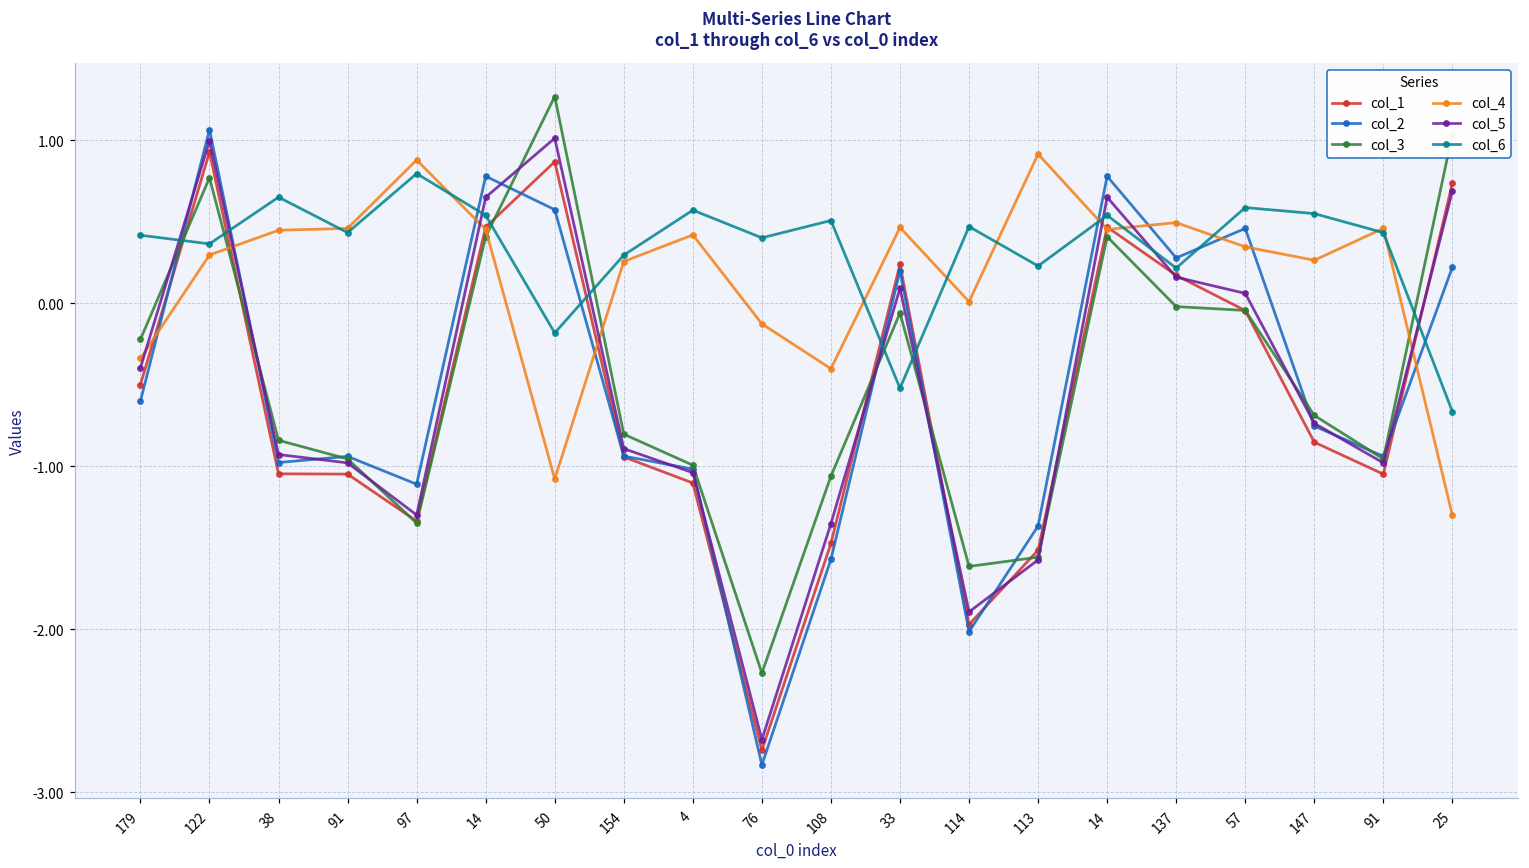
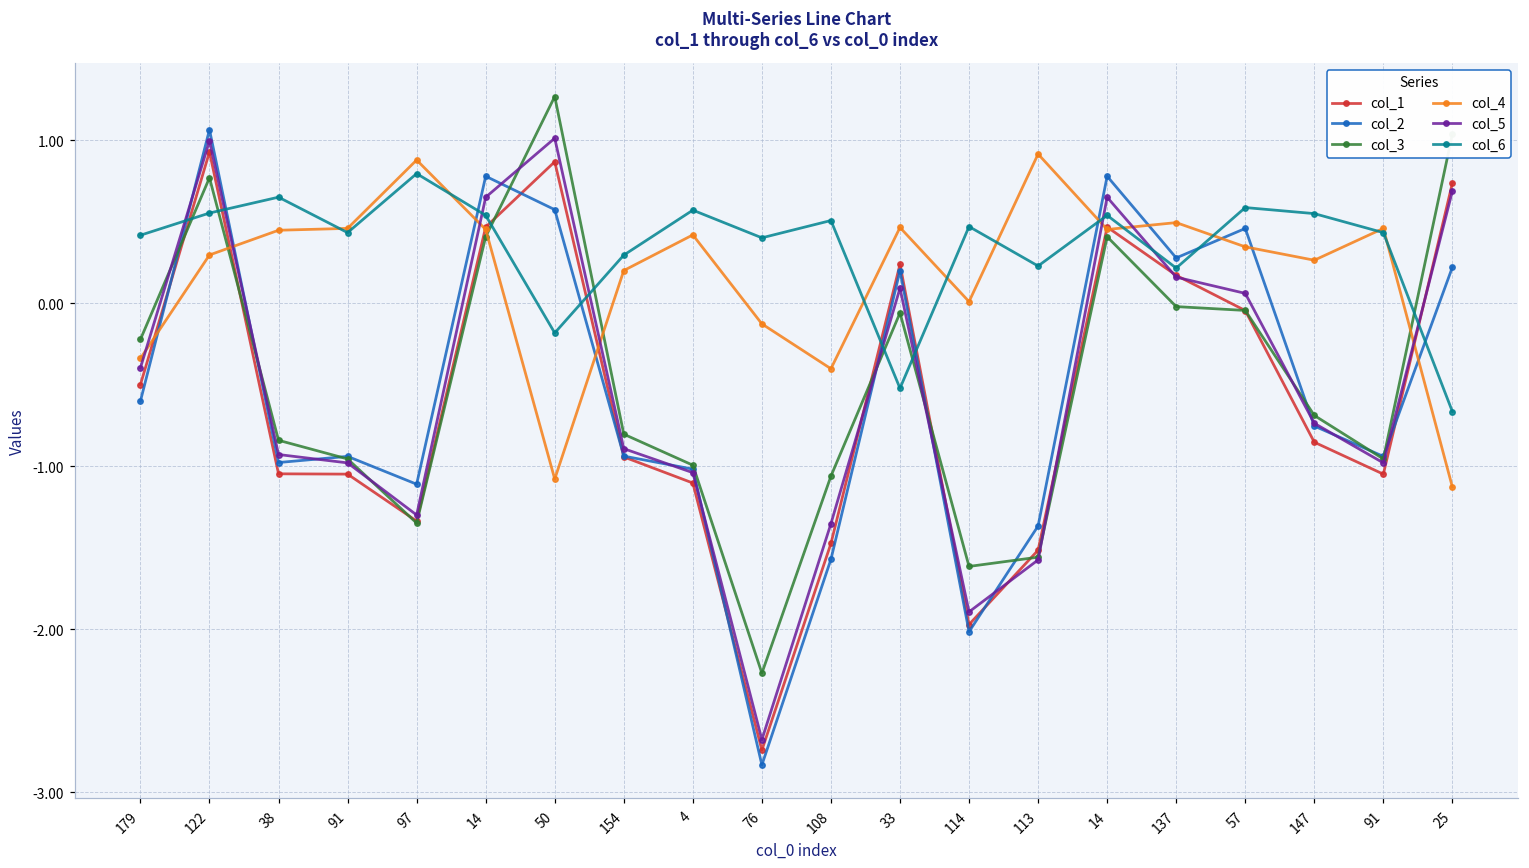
  {
    "col_1": {
      "179": -0.50,
      "122": 0.93,
      "38": -1.05,
      "50": 0.87,
      "4": -1.10,
      "76": -2.74,
      "108": -1.47,
      "33": 0.24,
      "114": -1.97,
      "113": -1.52,
      "147": -0.85,
      "25": 0.74
    },
    "col_2": {
      "179": -0.60,
      "122": 1.06,
      "38": -0.98,
      "97": -1.11,
      "50": 0.57,
      "4": -1.02,
      "76": -2.83,
      "108": -1.57,
      "33": 0.20,
      "114": -2.02,
      "113": -1.37,
      "137": 0.28,
      "57": 0.46,
      "25": 0.22
    },
    "col_3": {
      "179": -0.22,
      "122": 0.77,
      "38": -0.84,
      "50": 1.27,
      "154": -0.80,
      "4": -0.99,
      "76": -2.27,
      "108": -1.06,
      "33": -0.06,
      "114": -1.61,
      "137": -0.02,
      "147": -0.69
    },
    "col_4": {
      "179": -0.34,
      "122": 0.30,
      "38": 0.45,
      "97": 0.88,
      "50": -1.08,
-     "154": 0.26,
+     "154": 0.20,
      "4": 0.42,
      "76": -0.13,
      "108": -0.40,
      "33": 0.46,
      "114": 0.01,
      "113": 0.91,
      "137": 0.49,
      "57": 0.35,
      "147": 0.26,
-     "25": -1.30
+     "25": -1.13
    },
    "col_5": {
      "179": -0.40,
      "122": 1.00,
      "38": -0.93,
      "97": -1.30,
      "50": 1.01,
      "154": -0.89,
      "4": -1.04,
      "76": -2.68,
      "108": -1.35,
      "33": 0.09,
      "114": -1.89,
      "57": 0.06,
      "25": 0.69
    },
    "col_6": {
      "179": 0.42,
-     "122": 0.36,
+     "122": 0.55,
      "38": 0.65,
      "97": 0.79,
      "50": -0.18,
      "154": 0.29,
      "4": 0.57,
      "76": 0.40,
      "108": 0.51,
      "33": -0.52,
      "114": 0.47,
      "113": 0.23,
      "137": 0.21,
      "57": 0.59,
      "147": 0.55,
      "25": -0.67
    }
  }
